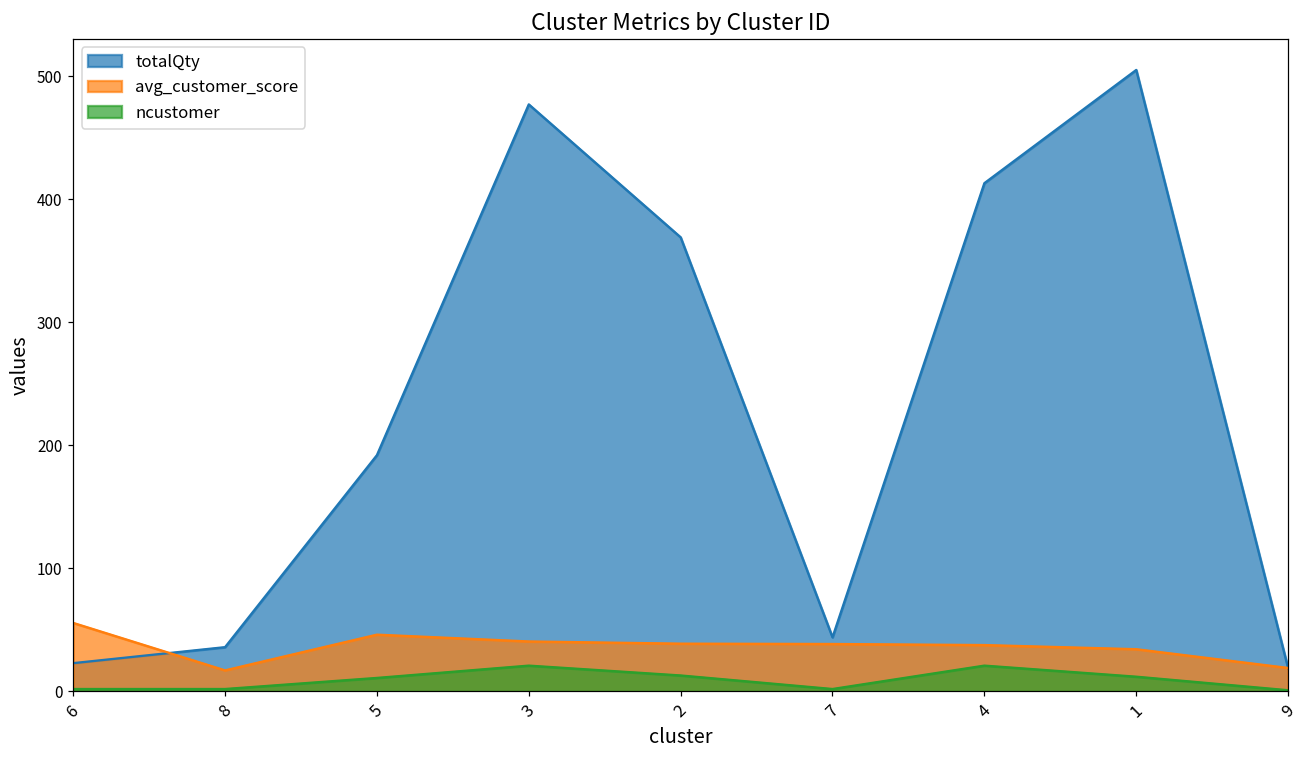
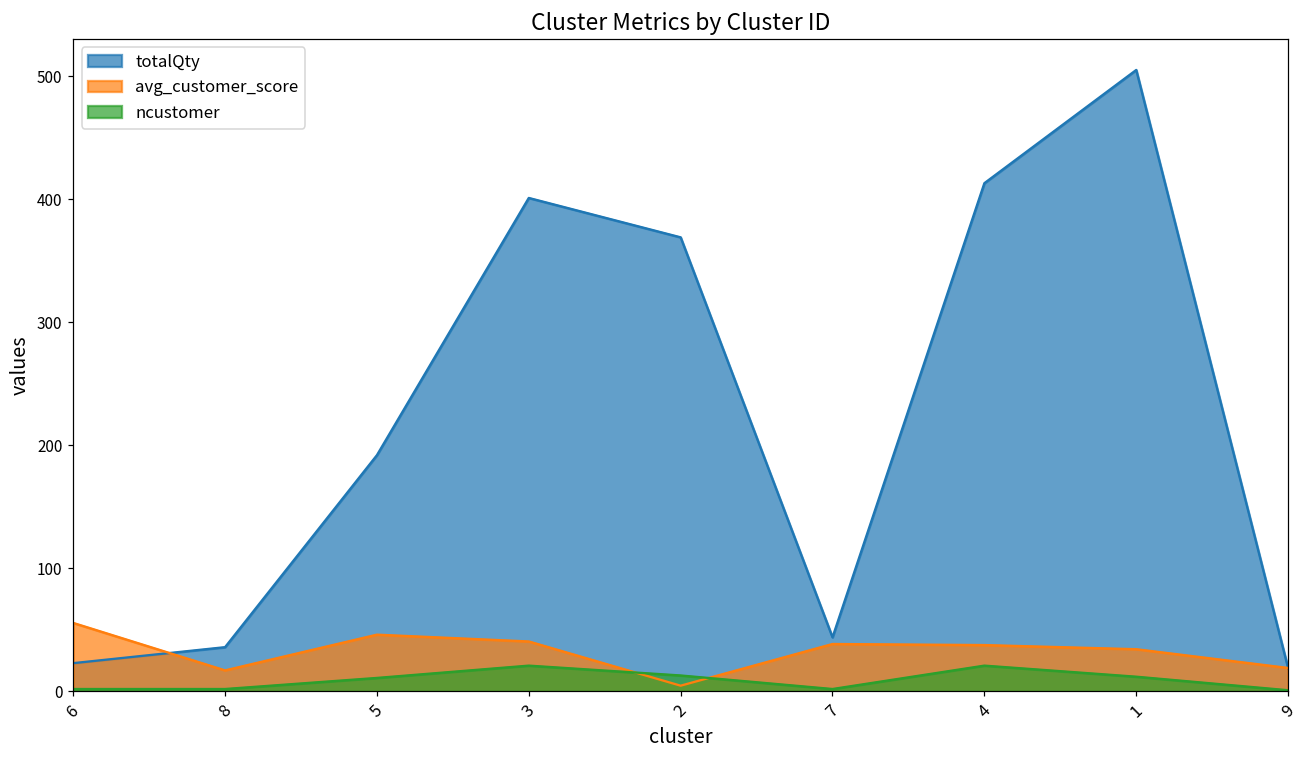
  {
    "totalQty": {
      "6": 23,
      "8": 36,
      "5": 192,
-     "3": 477,
+     "3": 401,
      "2": 369,
      "7": 44,
      "4": 413,
      "1": 505
    },
    "avg_customer_score": {
      "6": 56,
      "8": 17,
      "5": 46,
      "3": 41,
-     "2": 39,
+     "2": 5,
      "7": 39,
      "4": 38,
      "1": 34
    },
    "ncustomer": {
      "6": 2,
      "8": 2,
      "5": 11,
      "3": 21,
      "2": 13,
      "7": 2,
      "4": 21,
      "1": 12,
      "9": 1
    }
  }
